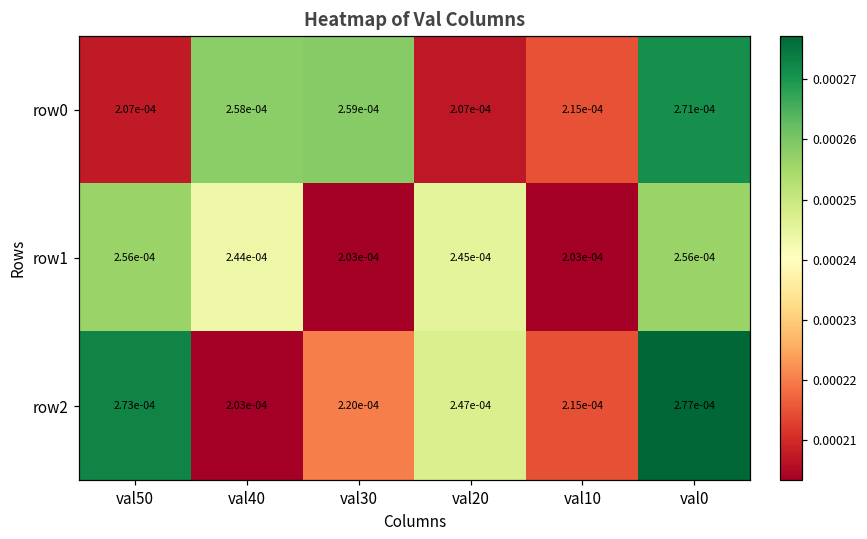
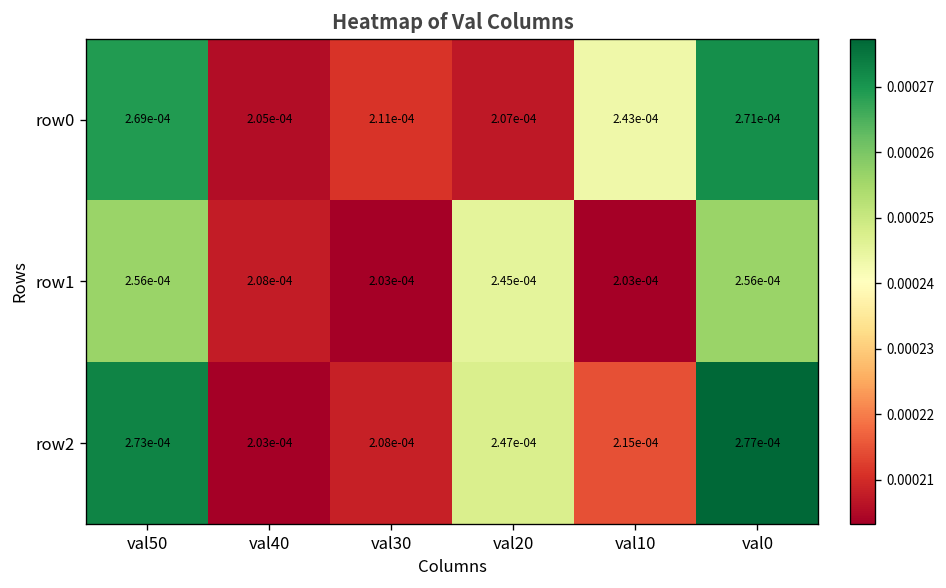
  {
    "row0": {
-     "val50": "2.07e-04",
-     "val40": "2.58e-04",
-     "val30": "2.59e-04",
+     "val50": "2.69e-04",
+     "val40": "2.05e-04",
+     "val30": "2.11e-04",
      "val20": "2.07e-04",
-     "val10": "2.15e-04",
+     "val10": "2.43e-04",
      "val0": "2.71e-04"
    },
    "row1": {
      "val50": "2.56e-04",
-     "val40": "2.44e-04",
+     "val40": "2.08e-04",
      "val30": "2.03e-04",
      "val20": "2.45e-04",
      "val10": "2.03e-04",
      "val0": "2.56e-04"
    },
    "row2": {
      "val50": "2.73e-04",
      "val40": "2.03e-04",
-     "val30": "2.20e-04",
+     "val30": "2.08e-04",
      "val20": "2.47e-04",
      "val10": "2.15e-04",
      "val0": "2.77e-04"
    }
  }
